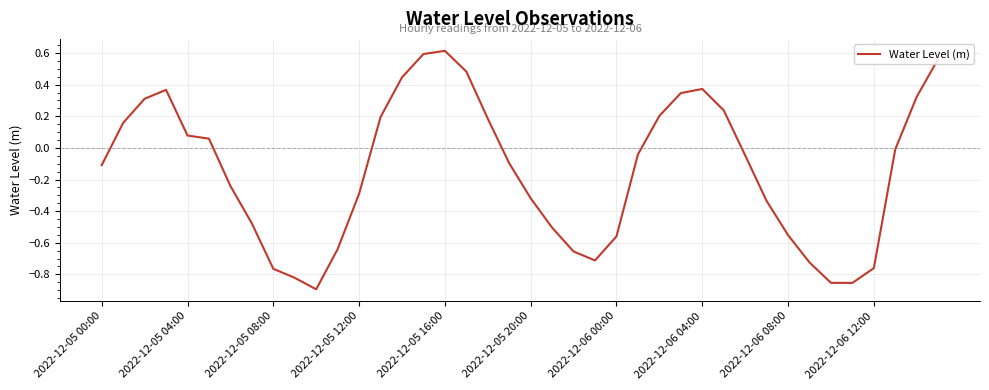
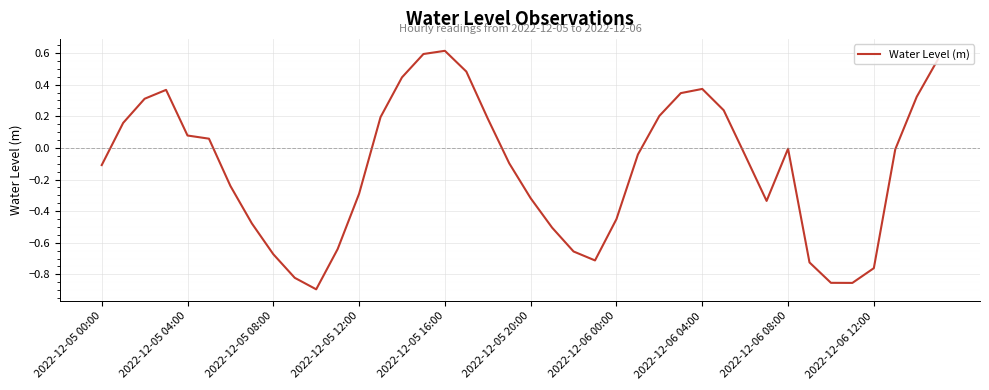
  {
    "2022-12-05 00:00": -0.11,
    "2022-12-05 04:00": 0.08,
-   "2022-12-05 08:00": -0.76,
+   "2022-12-05 08:00": -0.67,
    "2022-12-05 12:00": -0.29,
    "2022-12-05 20:00": -0.32,
-   "2022-12-06 00:00": -0.56,
+   "2022-12-06 00:00": -0.45,
    "2022-12-06 04:00": 0.37,
-   "2022-12-06 08:00": -0.55,
+   "2022-12-06 08:00": -0.01,
    "2022-12-06 12:00": -0.76
  }
